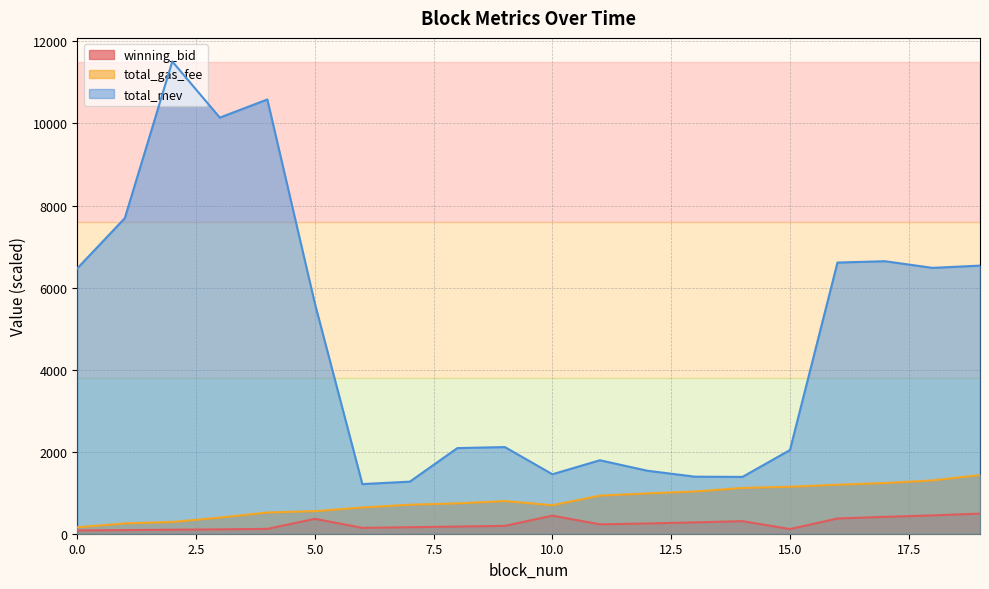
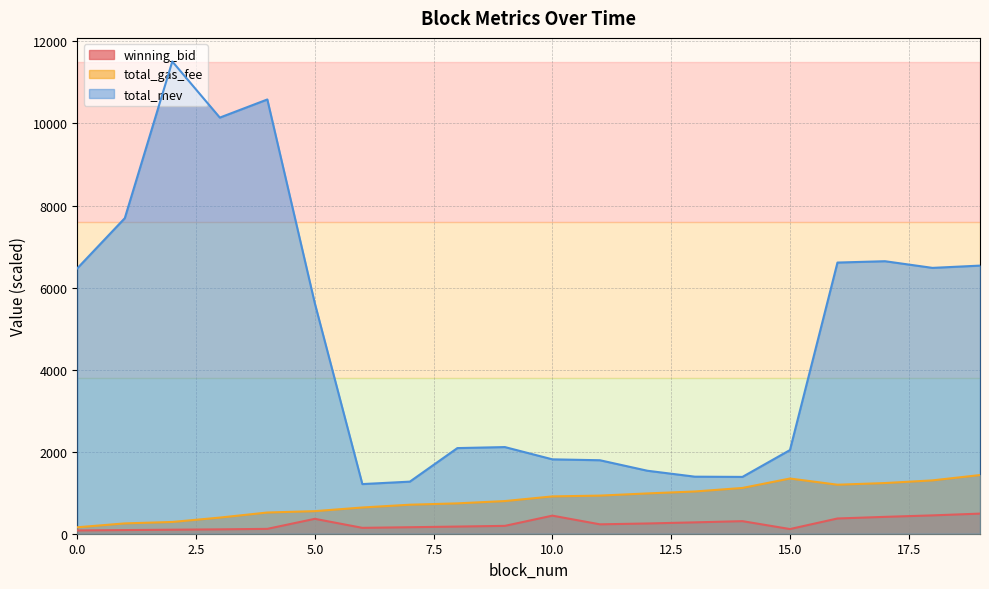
  {
    "winning_bid": {
      "0.0": 100,
      "5.0": 400,
      "10.0": 400,
      "15.0": 100
    },
    "total_gas_fee": {
      "0.0": 200,
      "5.0": 600,
-     "10.0": 700,
-     "15.0": 1100
+     "10.0": 900,
+     "15.0": 1300
    },
    "total_mev": {
      "0.0": 6500,
      "5.0": 5600,
-     "10.0": 1400,
+     "10.0": 1800,
      "15.0": 2000
    }
  }
